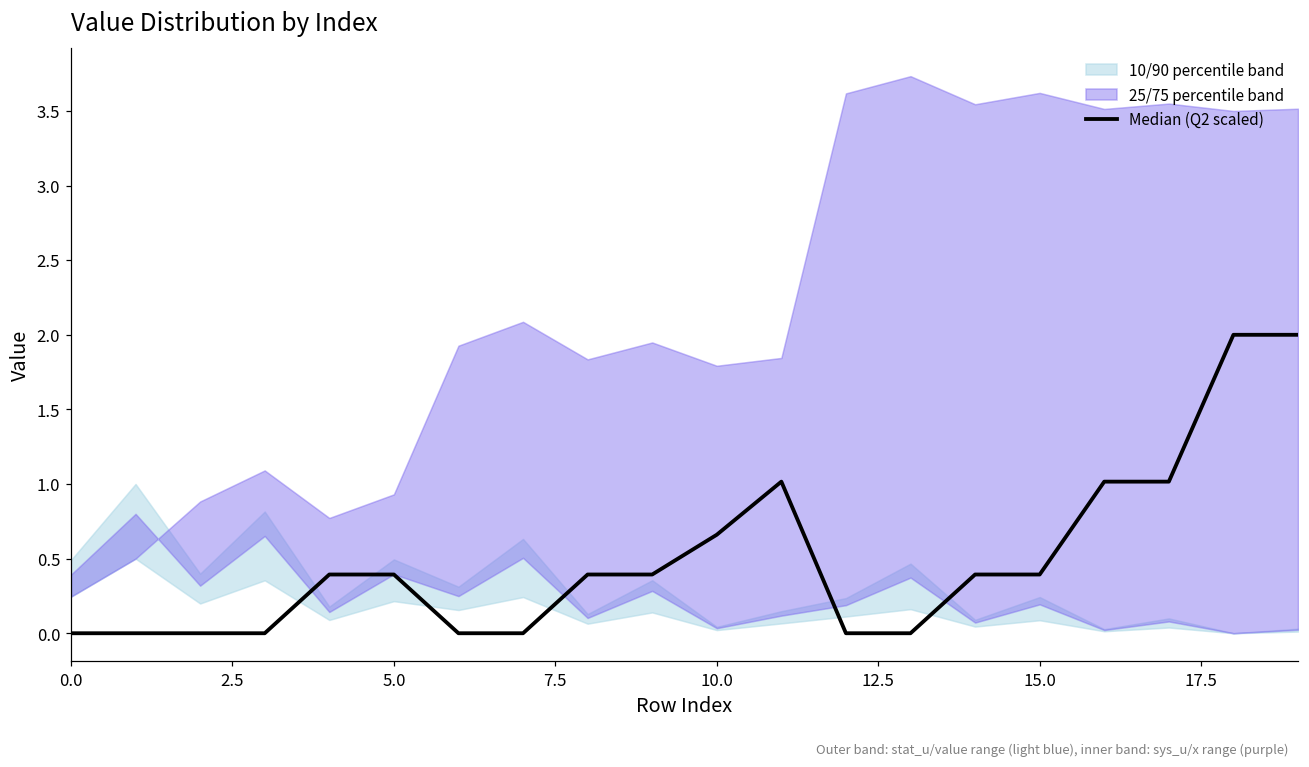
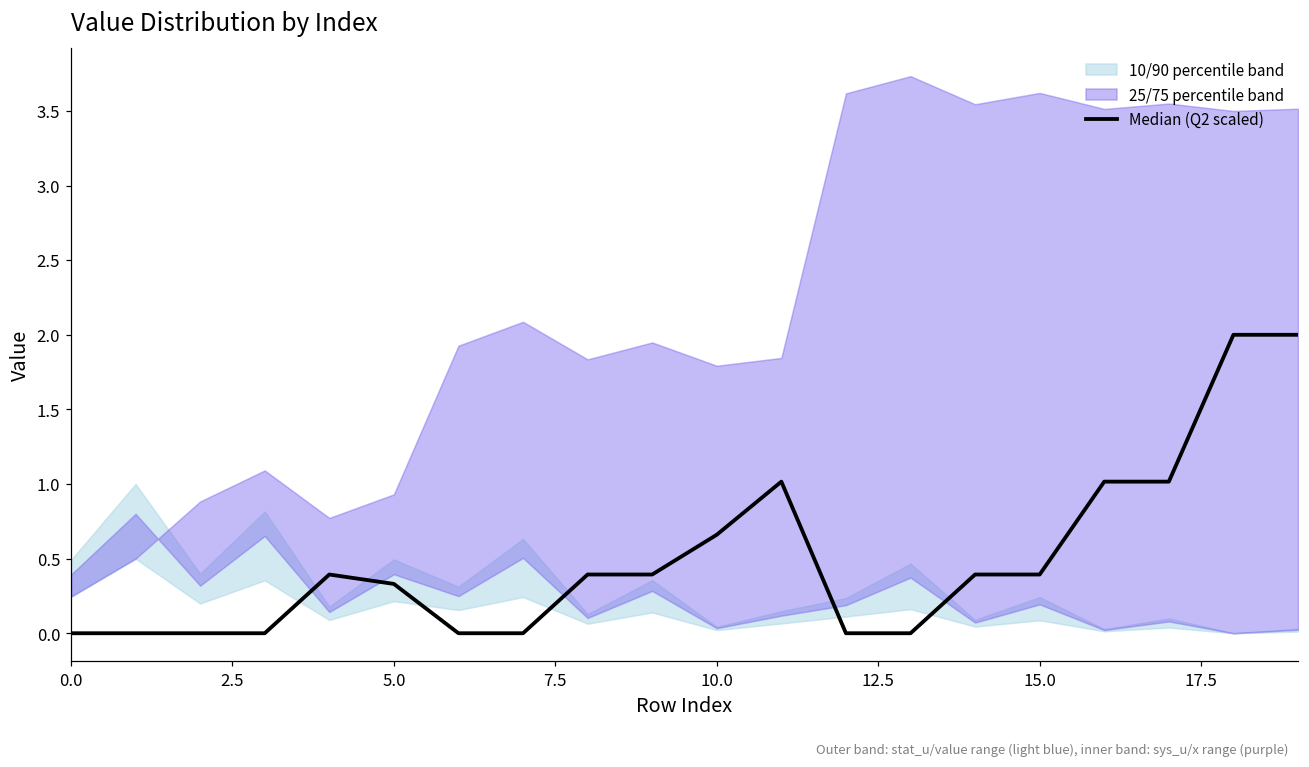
  {
    "Median (Q2 scaled)": {
      "0.0": 0.00,
-     "5.0": 0.39,
+     "5.0": 0.33,
      "10.0": 0.66,
      "15.0": 0.39
    }
  }
